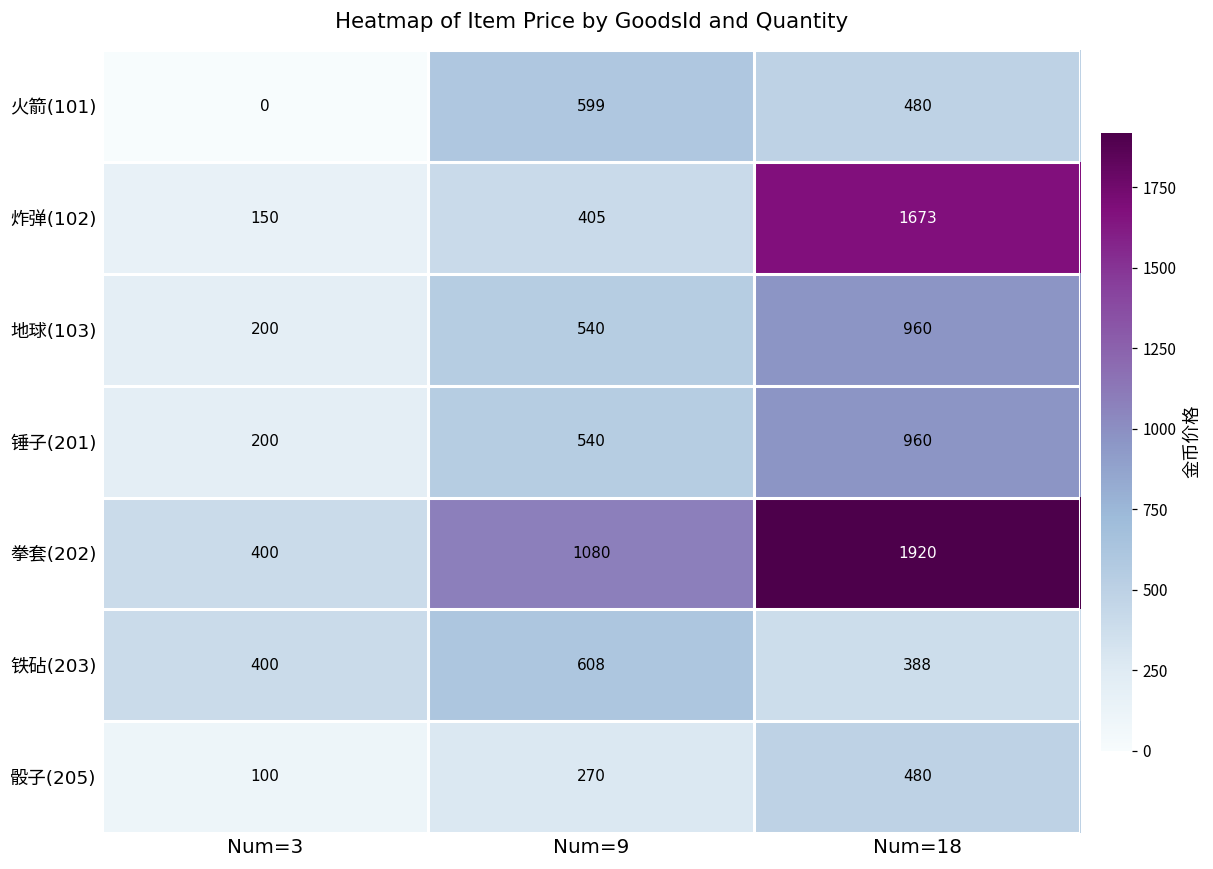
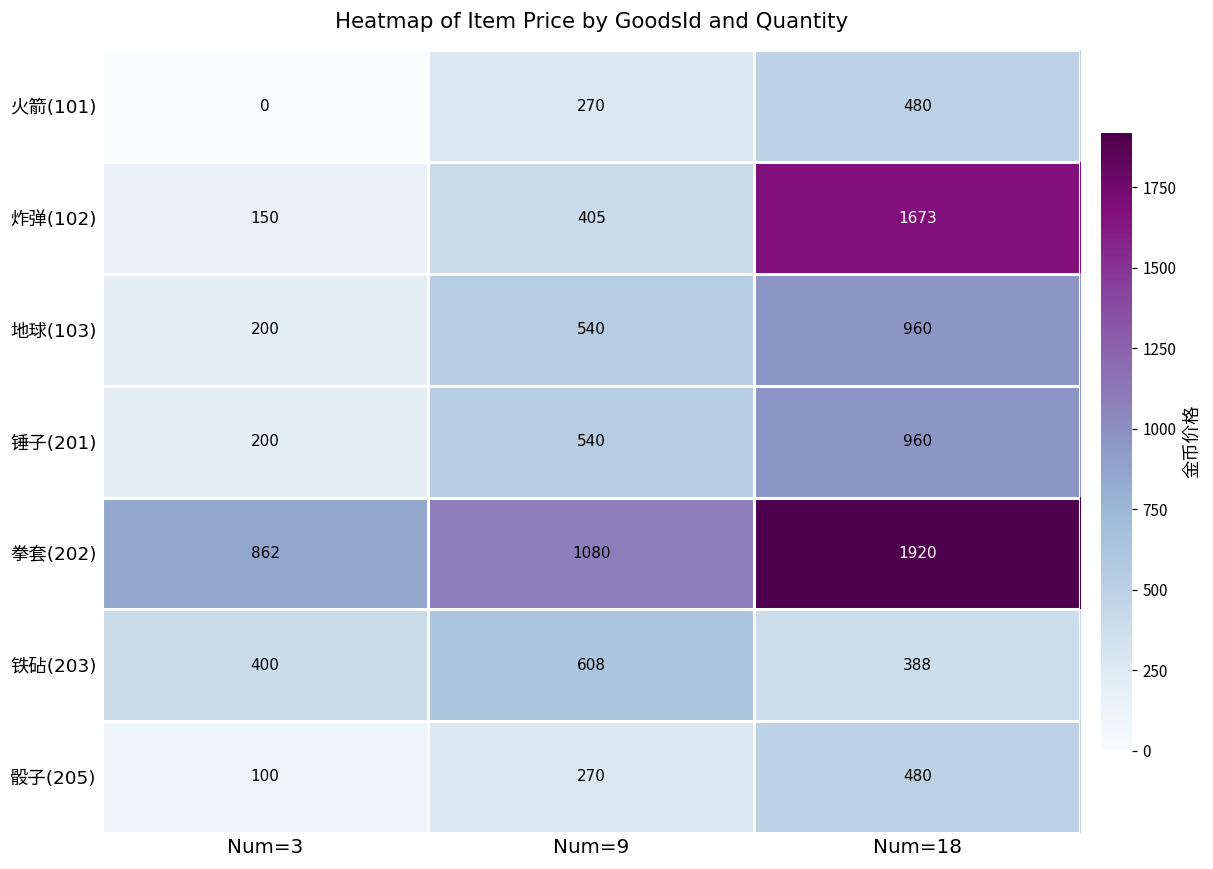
  {
    "火箭(101)": {
      "Num=3": 0,
-     "Num=9": 599,
+     "Num=9": 270,
      "Num=18": 480
    },
    "炸弹(102)": {
      "Num=3": 150,
      "Num=9": 405,
      "Num=18": 1673
    },
    "地球(103)": {
      "Num=3": 200,
      "Num=9": 540,
      "Num=18": 960
    },
    "锤子(201)": {
      "Num=3": 200,
      "Num=9": 540,
      "Num=18": 960
    },
    "拳套(202)": {
-     "Num=3": 400,
+     "Num=3": 862,
      "Num=9": 1080,
      "Num=18": 1920
    },
    "铁砧(203)": {
      "Num=3": 400,
      "Num=9": 608,
      "Num=18": 388
    },
    "骰子(205)": {
      "Num=3": 100,
      "Num=9": 270,
      "Num=18": 480
    }
  }
